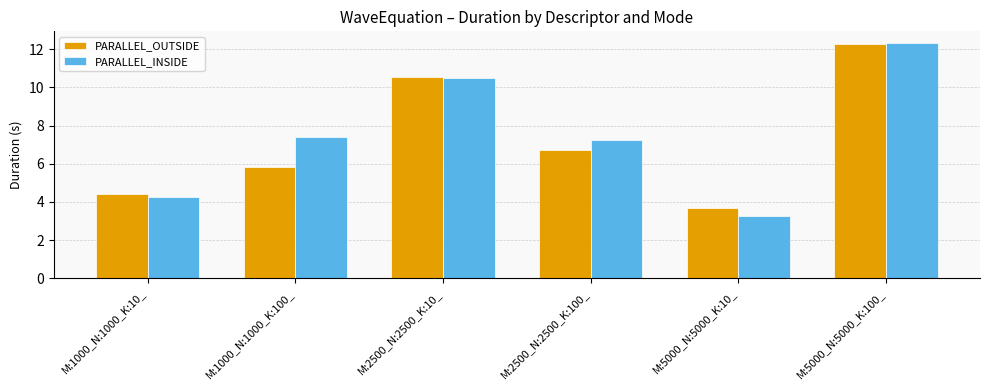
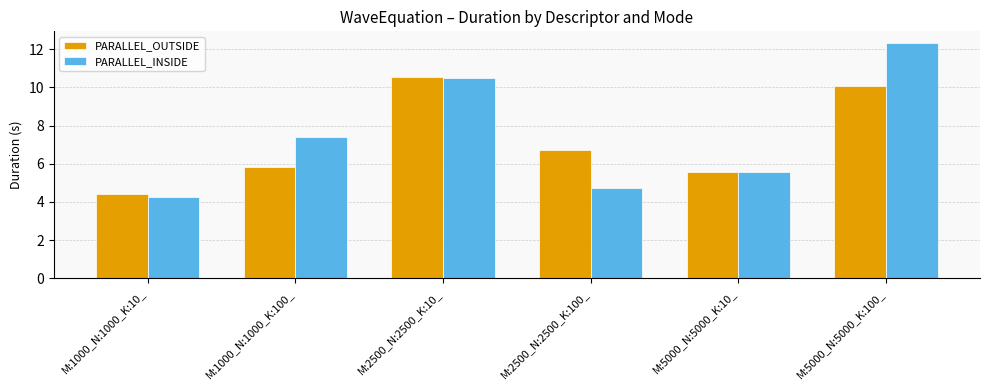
  {
    "PARALLEL_OUTSIDE": {
      "M:1000_N:1000_K:10_": 4.4,
      "M:1000_N:1000_K:100_": 5.9,
      "M:2500_N:2500_K:10_": 10.6,
      "M:2500_N:2500_K:100_": 6.7,
-     "M:5000_N:5000_K:10_": 3.7,
-     "M:5000_N:5000_K:100_": 12.3
+     "M:5000_N:5000_K:10_": 5.6,
+     "M:5000_N:5000_K:100_": 10.1
    },
    "PARALLEL_INSIDE": {
      "M:1000_N:1000_K:10_": 4.3,
      "M:1000_N:1000_K:100_": 7.4,
      "M:2500_N:2500_K:10_": 10.5,
-     "M:2500_N:2500_K:100_": 7.2,
-     "M:5000_N:5000_K:10_": 3.2,
+     "M:2500_N:2500_K:100_": 4.7,
+     "M:5000_N:5000_K:10_": 5.6,
      "M:5000_N:5000_K:100_": 12.3
    }
  }
